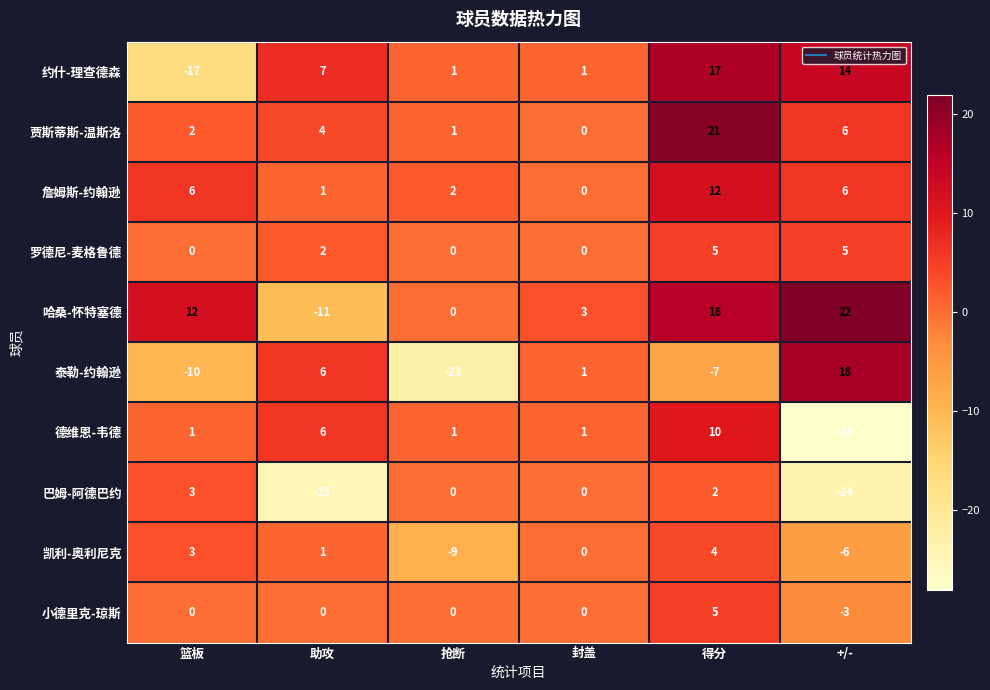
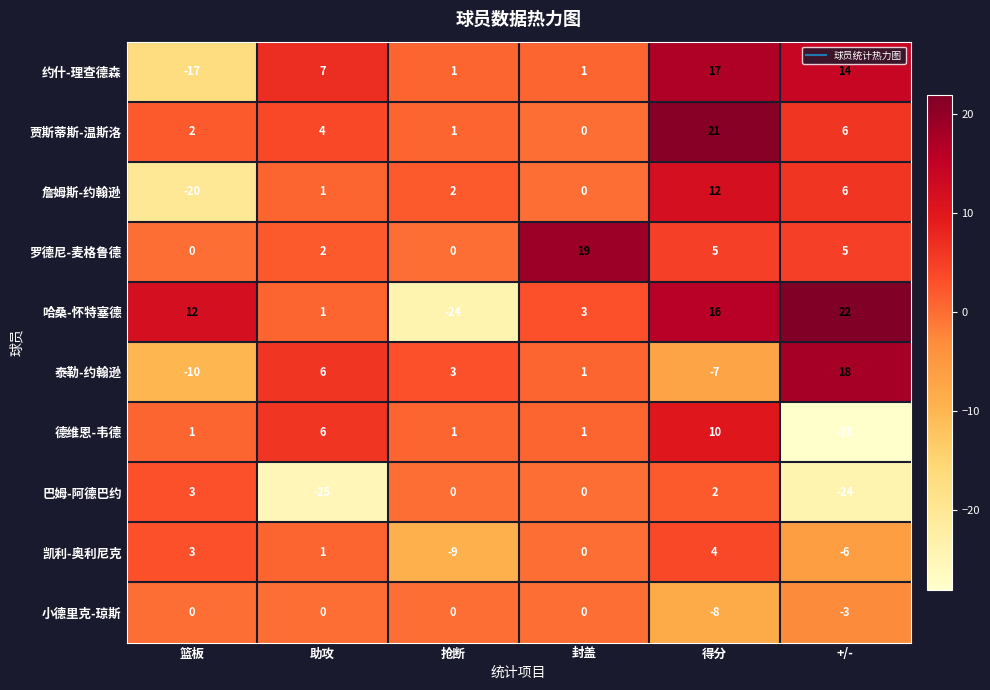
  {
    "约什-理查德森": {
      "篮板": -17,
      "助攻": 7,
      "抢断": 1,
      "封盖": 1,
      "得分": 17,
      "+/-": 14
    },
    "贾斯蒂斯-温斯洛": {
      "篮板": 2,
      "助攻": 4,
      "抢断": 1,
      "封盖": 0,
      "得分": 21,
      "+/-": 6
    },
    "詹姆斯-约翰逊": {
-     "篮板": 6,
+     "篮板": -20,
      "助攻": 1,
      "抢断": 2,
      "封盖": 0,
      "得分": 12,
      "+/-": 6
    },
    "罗德尼-麦格鲁德": {
      "篮板": 0,
      "助攻": 2,
      "抢断": 0,
-     "封盖": 0,
+     "封盖": 19,
      "得分": 5,
      "+/-": 5
    },
    "哈桑-怀特塞德": {
      "篮板": 12,
-     "助攻": -11,
-     "抢断": 0,
+     "助攻": 1,
+     "抢断": -24,
      "封盖": 3,
      "得分": 16,
      "+/-": 22
    },
    "泰勒-约翰逊": {
      "篮板": -10,
      "助攻": 6,
-     "抢断": -23,
+     "抢断": 3,
      "封盖": 1,
      "得分": -7,
      "+/-": 18
    },
    "德维恩-韦德": {
      "篮板": 1,
      "助攻": 6,
      "抢断": 1,
      "封盖": 1,
      "得分": 10,
      "+/-": -28
    },
    "巴姆-阿德巴约": {
      "篮板": 3,
      "助攻": -25,
      "抢断": 0,
      "封盖": 0,
      "得分": 2,
      "+/-": -24
    },
    "凯利-奥利尼克": {
      "篮板": 3,
      "助攻": 1,
      "抢断": -9,
      "封盖": 0,
      "得分": 4,
      "+/-": -6
    },
    "小德里克-琼斯": {
      "篮板": 0,
      "助攻": 0,
      "抢断": 0,
      "封盖": 0,
-     "得分": 5,
+     "得分": -8,
      "+/-": -3
    }
  }
